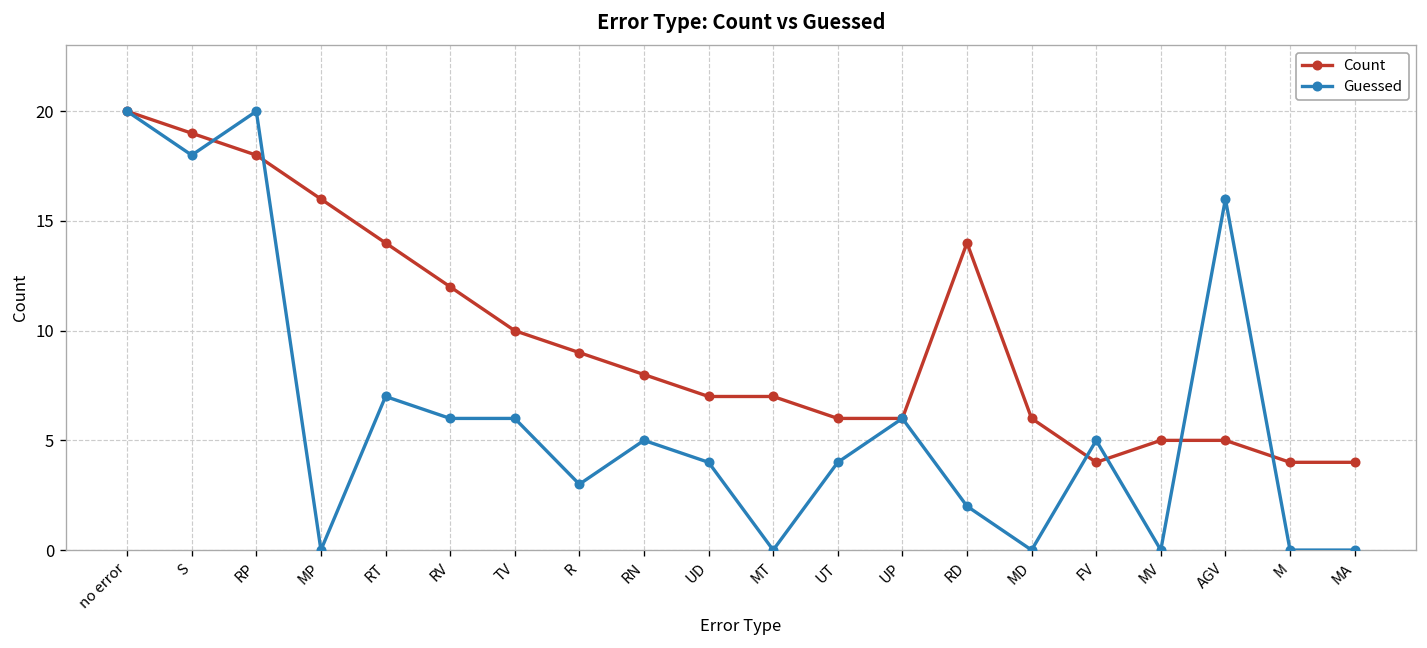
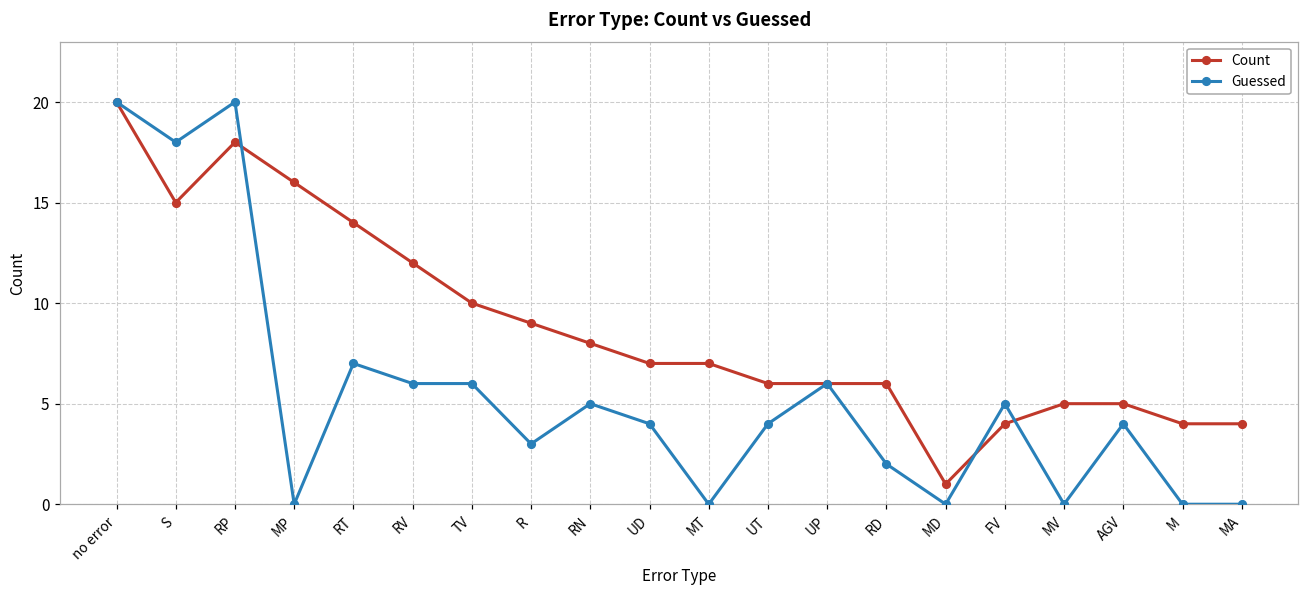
  {
    "Count": {
-     "S": 19,
+     "S": 15,
      "RP": 18,
      "MP": 16,
      "RT": 14,
      "RV": 12,
      "TV": 10,
      "R": 9,
      "RN": 8,
      "UD": 7,
      "MT": 7,
      "UT": 6,
-     "RD": 14,
-     "MD": 6,
+     "RD": 6,
+     "MD": 1,
      "FV": 4,
      "MV": 5,
      "AGV": 5,
      "M": 4,
      "MA": 4
    },
    "Guessed": {
      "S": 18,
      "RP": 20,
      "MP": 0,
      "RT": 7,
      "RV": 6,
      "TV": 6,
      "R": 3,
      "RN": 5,
      "UD": 4,
      "MT": 0,
      "UT": 4,
      "RD": 2,
      "MD": 0,
      "FV": 5,
      "MV": 0,
-     "AGV": 16,
+     "AGV": 4,
      "M": 0,
      "MA": 0
    }
  }
